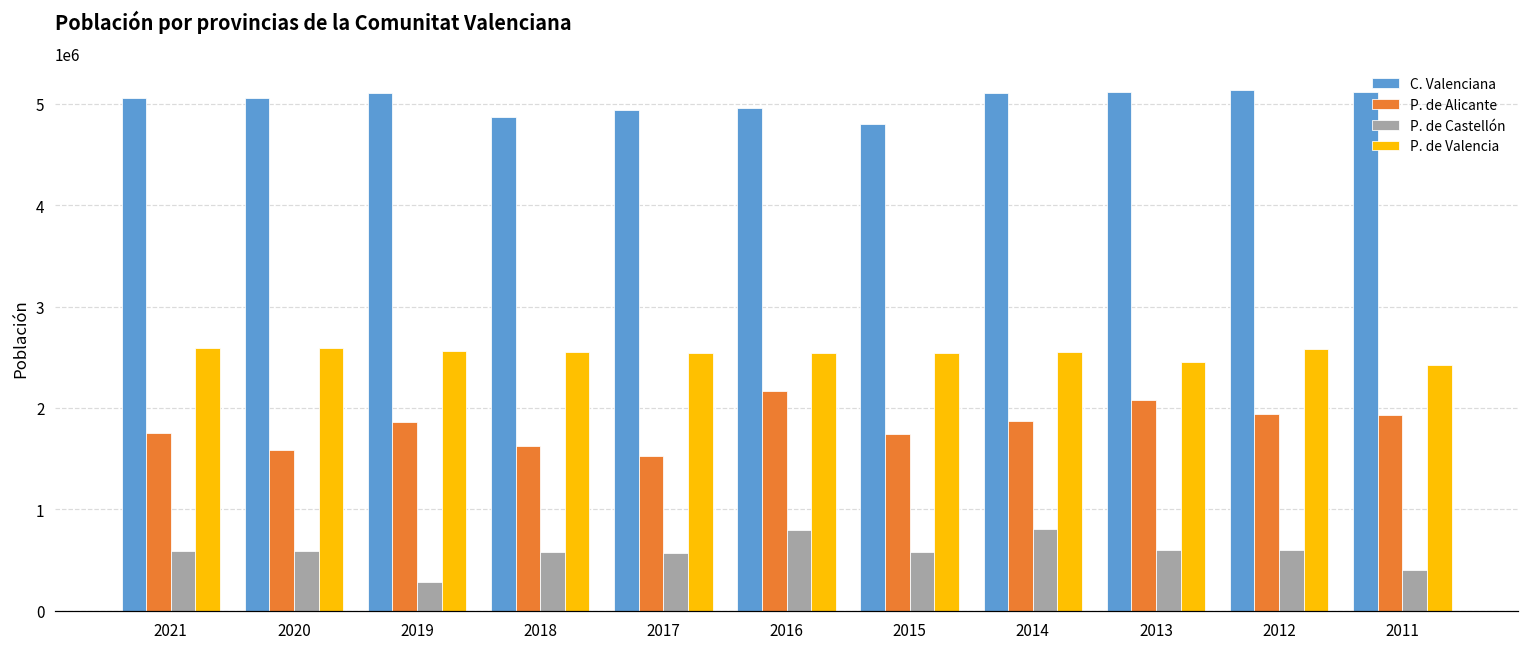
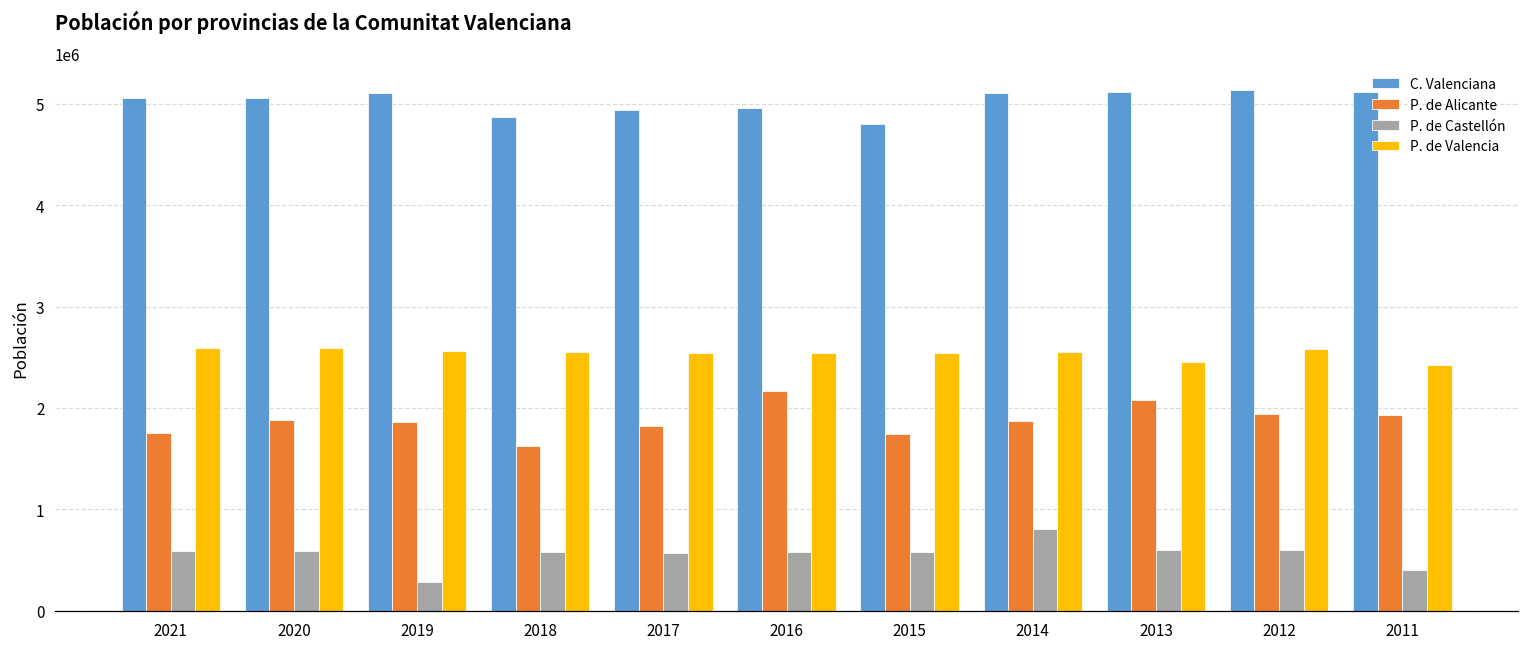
  {
    "C. Valenciana": {
      "2021": 5100000,
      "2020": 5100000,
      "2019": 5100000,
      "2018": 4900000,
      "2017": 4900000,
      "2016": 5000000,
      "2015": 4800000,
      "2014": 5100000,
      "2013": 5100000,
      "2012": 5100000,
      "2011": 5100000
    },
    "P. de Alicante": {
      "2021": 1800000,
-     "2020": 1600000,
+     "2020": 1900000,
      "2019": 1900000,
      "2018": 1600000,
-     "2017": 1500000,
+     "2017": 1800000,
      "2016": 2200000,
      "2015": 1700000,
      "2014": 1900000,
      "2013": 2100000,
      "2012": 1900000,
      "2011": 1900000
    },
    "P. de Castellón": {
      "2021": 600000,
      "2020": 600000,
      "2019": 300000,
      "2018": 600000,
      "2017": 600000,
-     "2016": 800000,
+     "2016": 600000,
      "2015": 600000,
      "2014": 800000,
      "2013": 600000,
      "2012": 600000,
      "2011": 400000
    },
    "P. de Valencia": {
      "2021": 2600000,
      "2020": 2600000,
      "2019": 2600000,
      "2018": 2500000,
      "2017": 2500000,
      "2016": 2500000,
      "2015": 2500000,
      "2014": 2500000,
      "2013": 2500000,
      "2012": 2600000,
      "2011": 2400000
    }
  }
